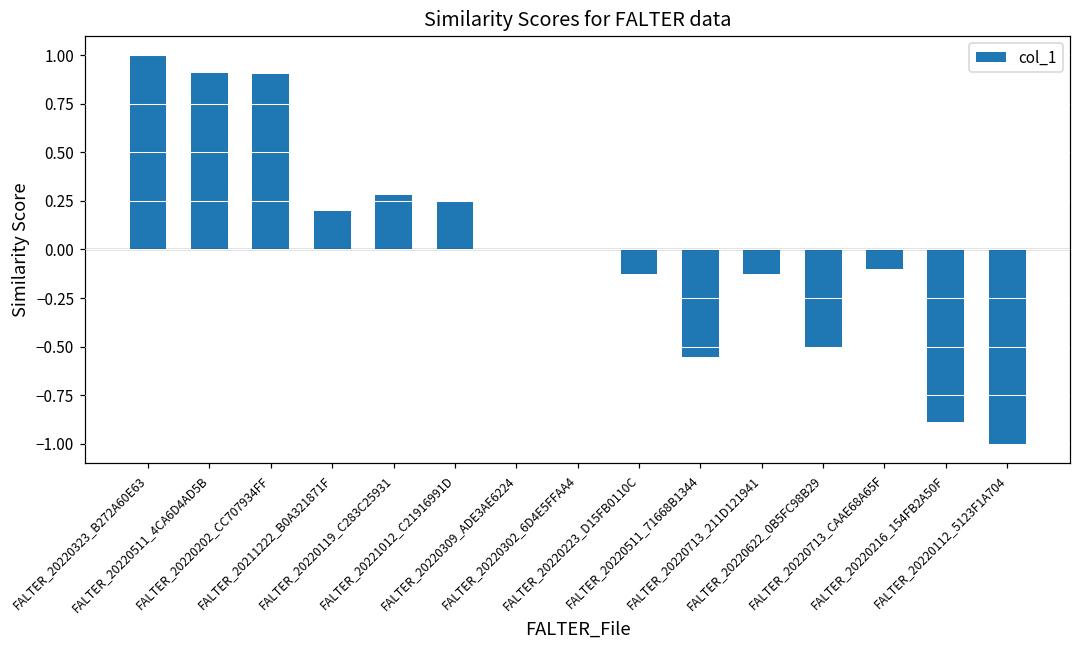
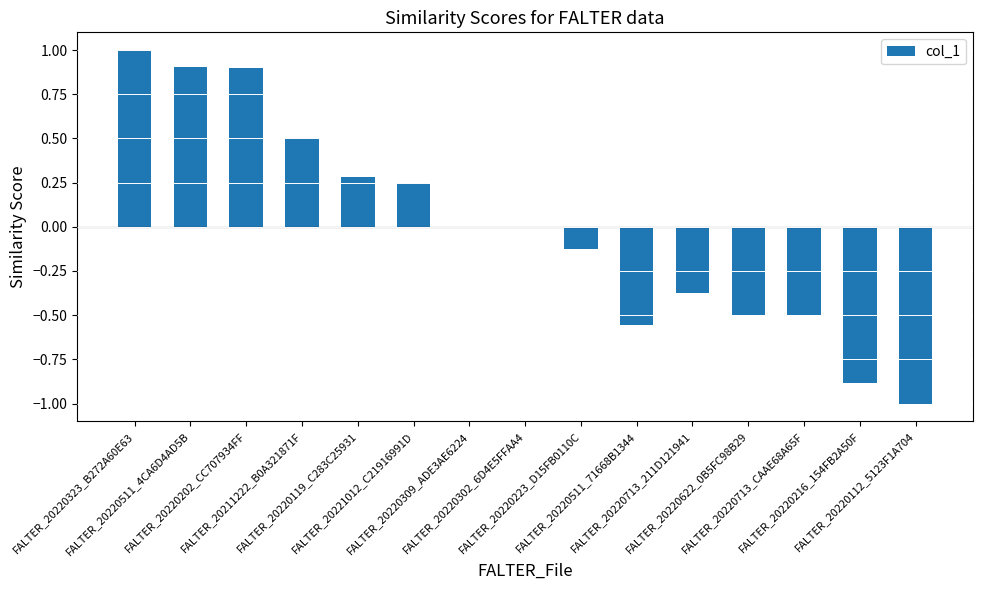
  {
    "FALTER_20220323_B272A60E63": 1.00,
    "FALTER_20220511_4CA6D4AD5B": 0.91,
    "FALTER_20220202_CC707934FF": 0.90,
-   "FALTER_20211222_B0A321871F": 0.2,
+   "FALTER_20211222_B0A321871F": 0.5,
    "FALTER_20220119_C283C25931": 0.28,
    "FALTER_20221012_C21916991D": 0.25,
    "FALTER_20220309_ADE3AE6224": 0.00,
    "FALTER_20220302_6D4E5FFAA4": 0.00,
    "FALTER_20220223_D15FB0110C": -0.13,
    "FALTER_20220511_71668B1344": -0.55,
-   "FALTER_20220713_211D121941": -0.13,
+   "FALTER_20220713_211D121941": -0.38,
    "FALTER_20220622_0B5FC98B29": -0.50,
-   "FALTER_20220713_CAAE68A65F": -0.1,
+   "FALTER_20220713_CAAE68A65F": -0.5,
    "FALTER_20220216_154FB2A50F": -0.89,
    "FALTER_20220112_5123F1A704": -1.00
  }
